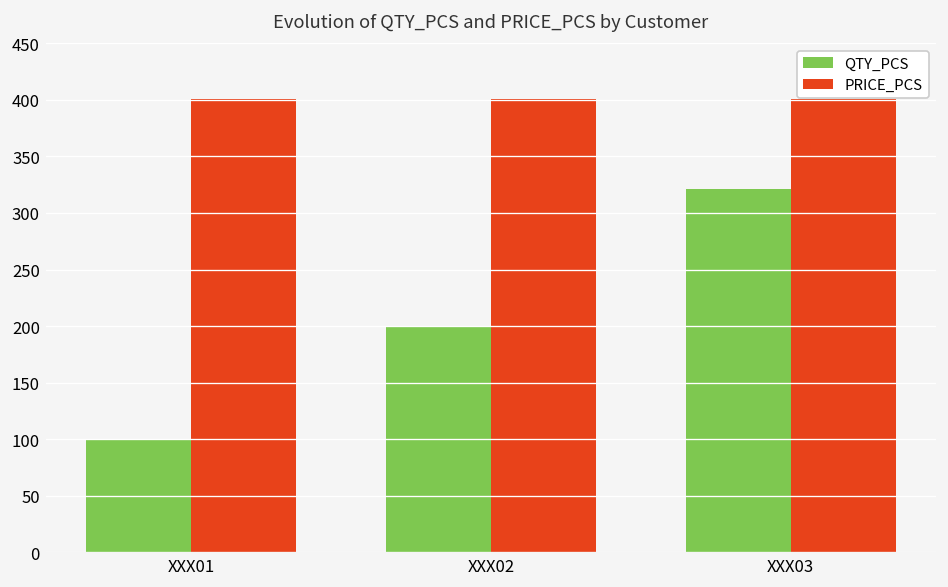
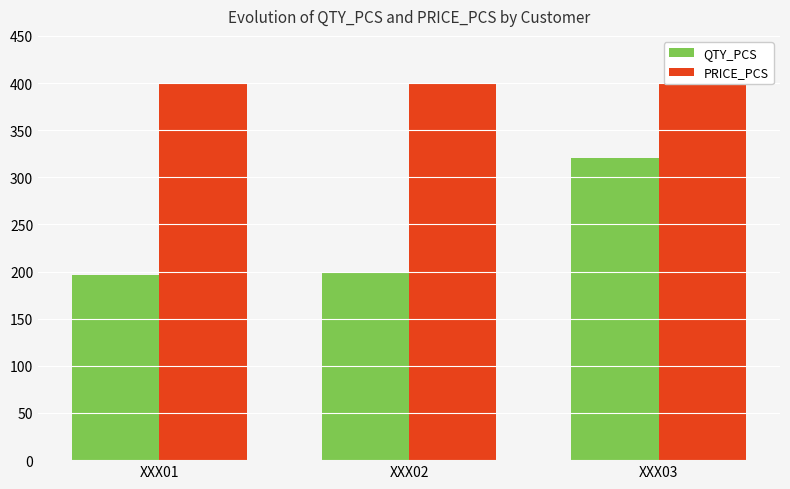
  {
    "QTY_PCS": {
-     "XXX01": 100,
+     "XXX01": 200,
      "XXX02": 200,
      "XXX03": 320
    },
    "PRICE_PCS": {
      "XXX01": 400,
      "XXX02": 400
    }
  }
